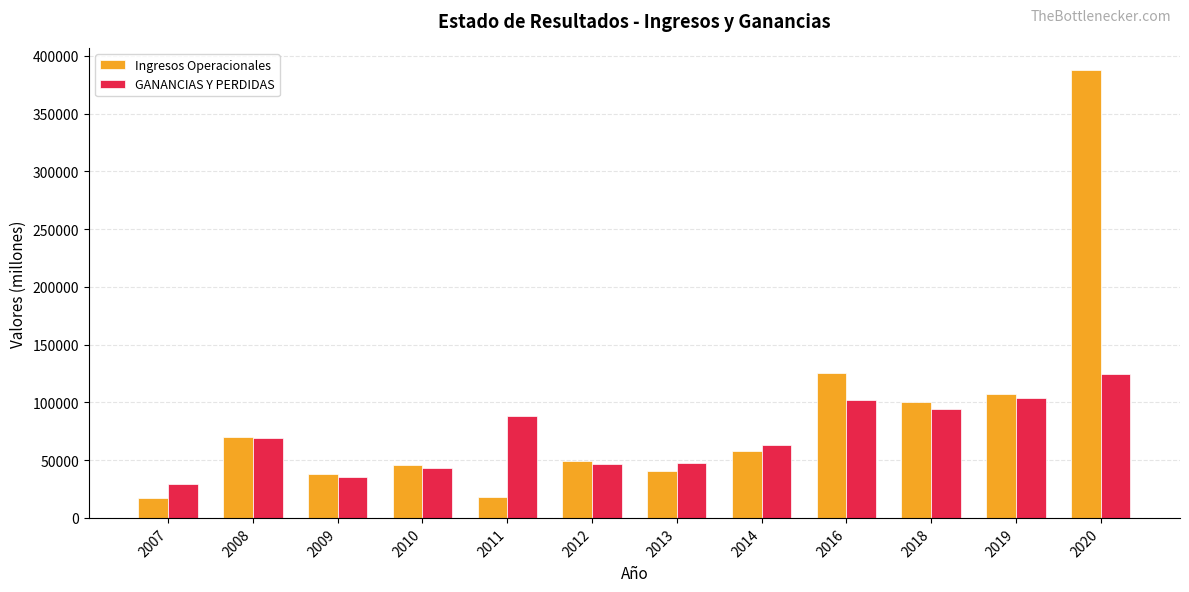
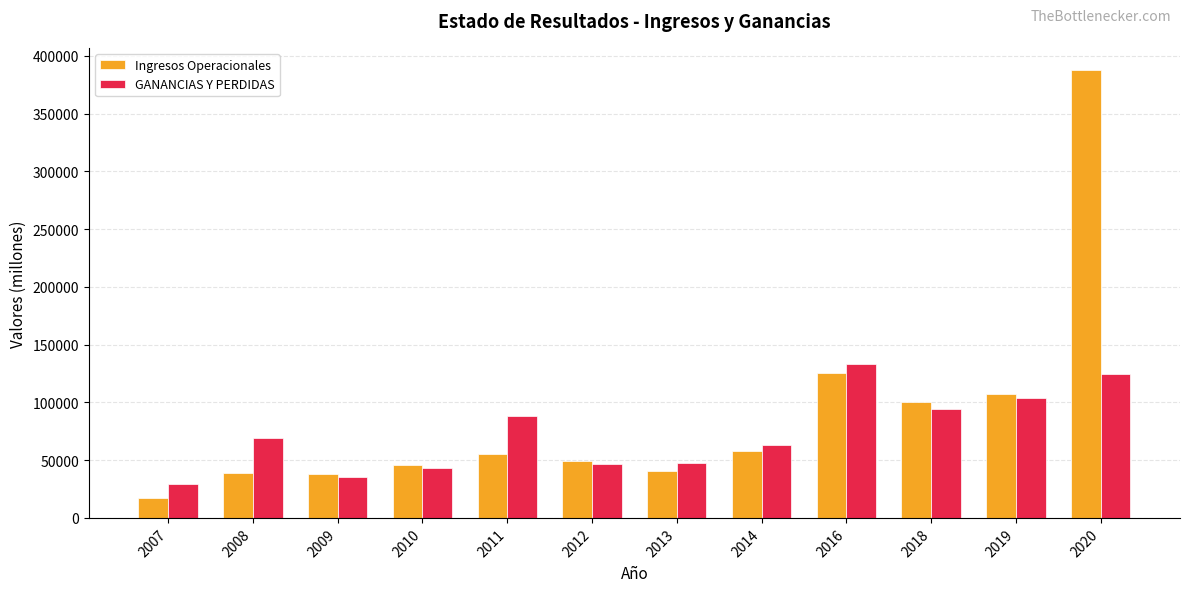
  {
    "Ingresos Operacionales": {
      "2007": 17000,
-     "2008": 70000,
+     "2008": 38000,
      "2009": 38000,
      "2010": 46000,
-     "2011": 18000,
+     "2011": 56000,
      "2012": 49000,
      "2013": 41000,
      "2014": 58000,
      "2016": 125000,
      "2018": 100000,
      "2019": 107000,
      "2020": 388000
    },
    "GANANCIAS Y PERDIDAS": {
      "2007": 29000,
      "2008": 69000,
      "2009": 35000,
      "2010": 43000,
      "2011": 88000,
      "2012": 47000,
      "2013": 47000,
      "2014": 63000,
-     "2016": 102000,
+     "2016": 133000,
      "2018": 94000,
      "2019": 104000,
      "2020": 125000
    }
  }
